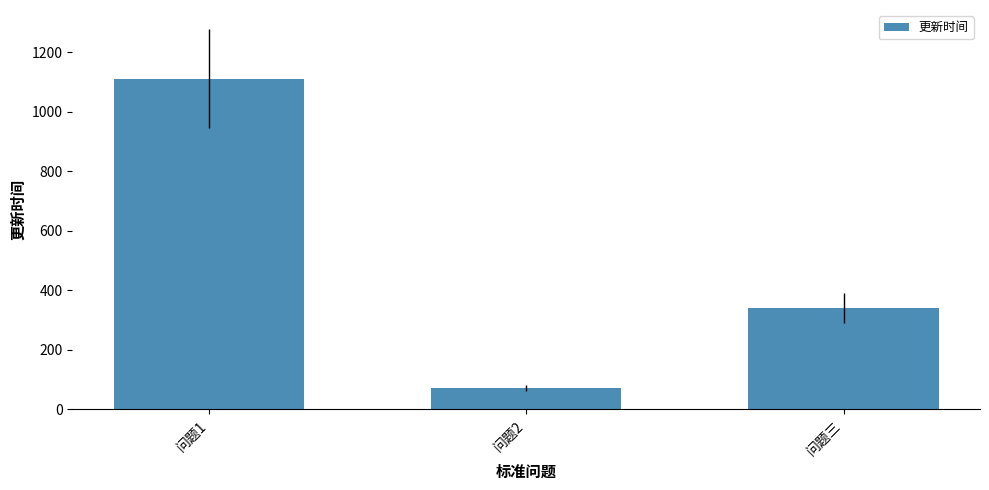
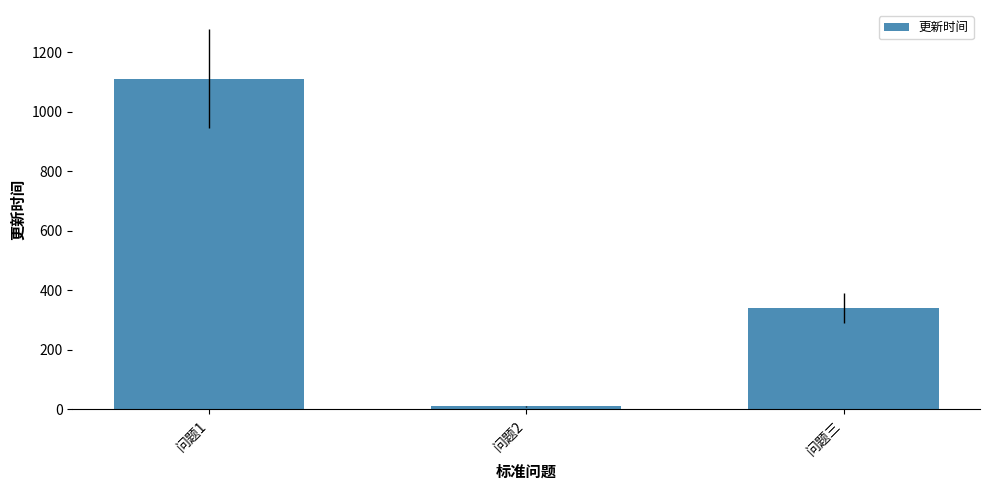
  {
    "问题1": 1110,
-   "问题2": 70,
+   "问题2": 10,
    "问题三": 340
  }
